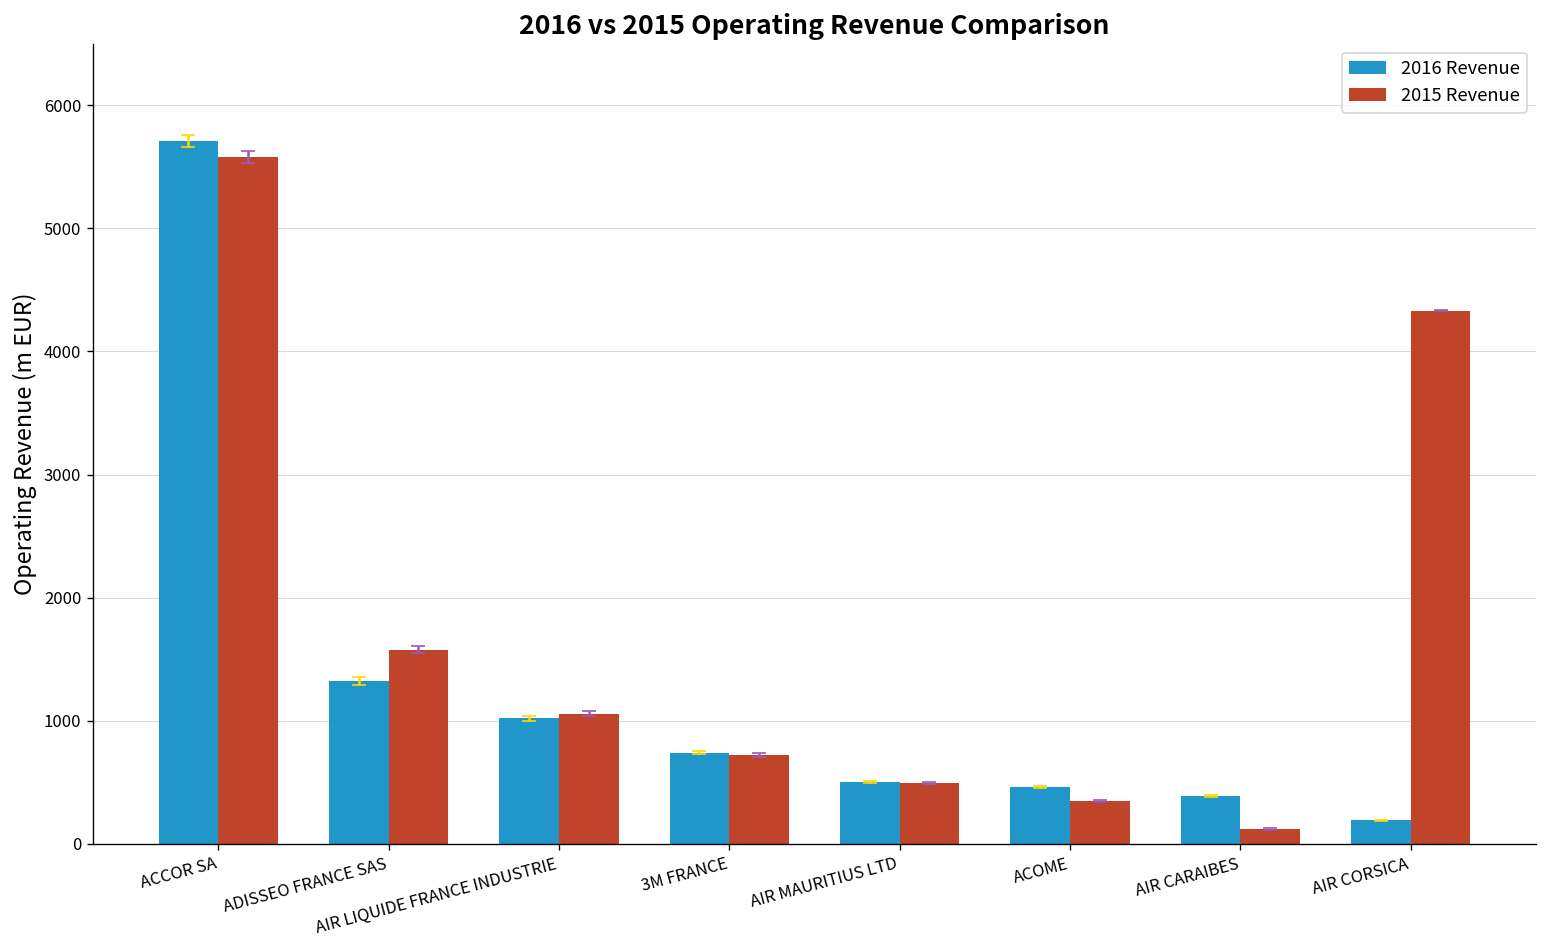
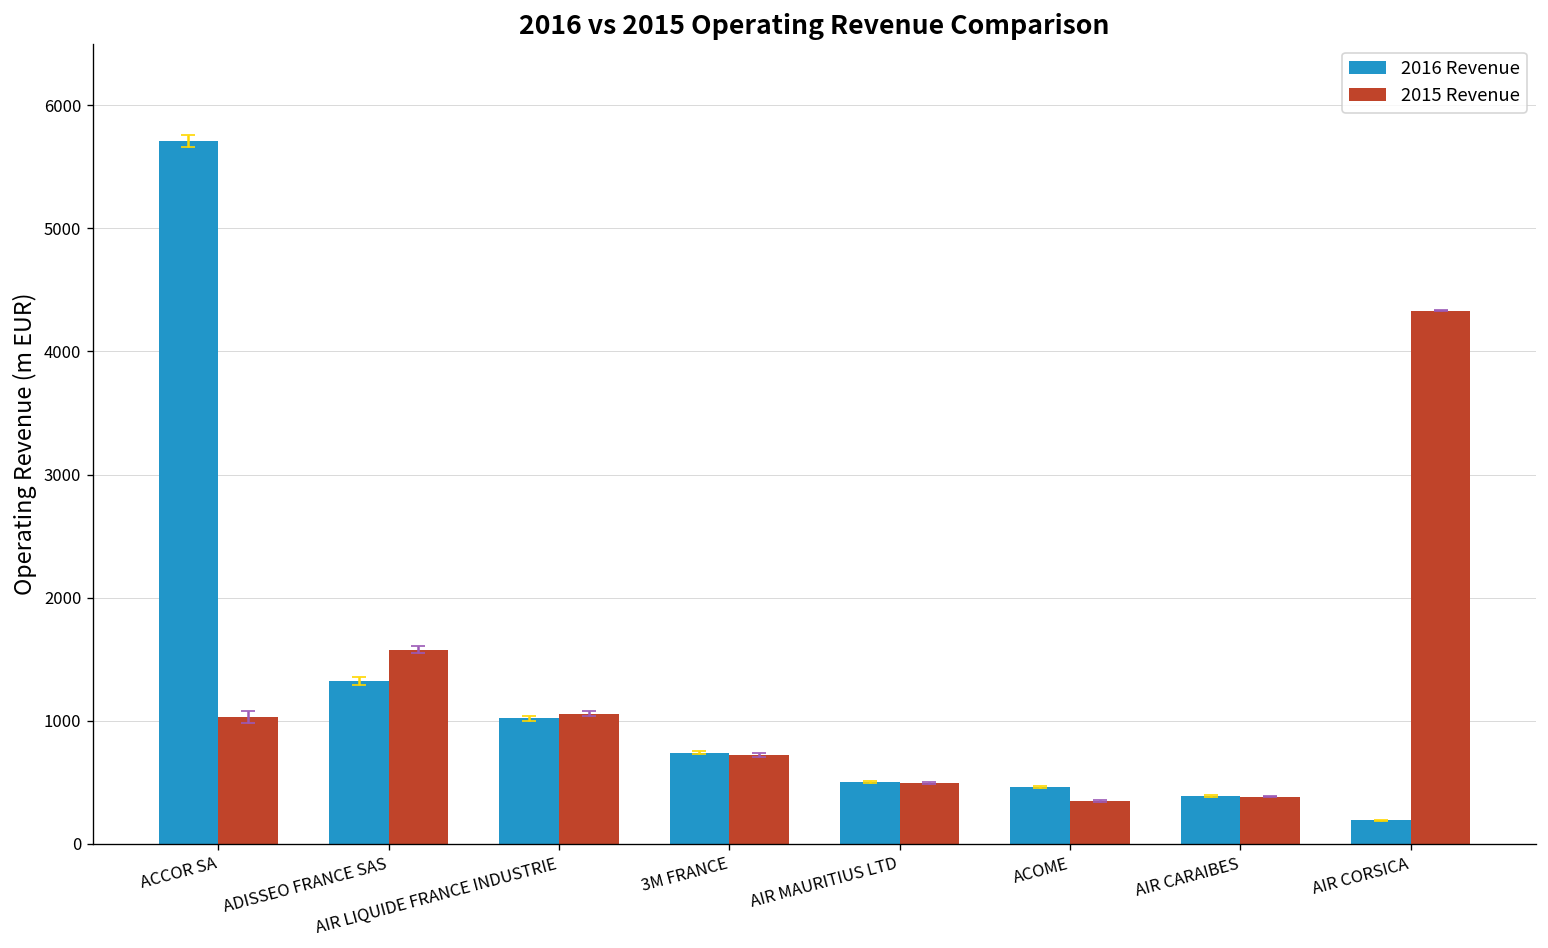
  {
    "2015 Revenue": {
-     "ACCOR SA": 5580,
+     "ACCOR SA": 1030,
      "ADISSEO FRANCE SAS": 1580,
      "AIR LIQUIDE FRANCE INDUSTRIE": 1060,
      "3M FRANCE": 720,
      "AIR MAURITIUS LTD": 490,
      "ACOME": 350,
-     "AIR CARAIBES": 120,
+     "AIR CARAIBES": 380,
      "AIR CORSICA": 4330
    }
  }
